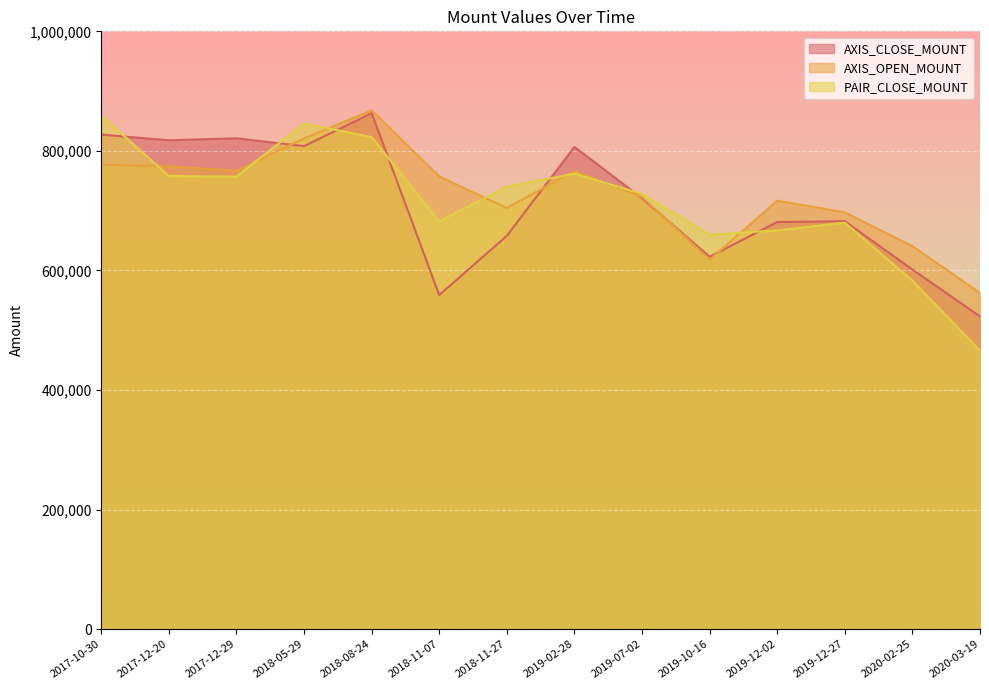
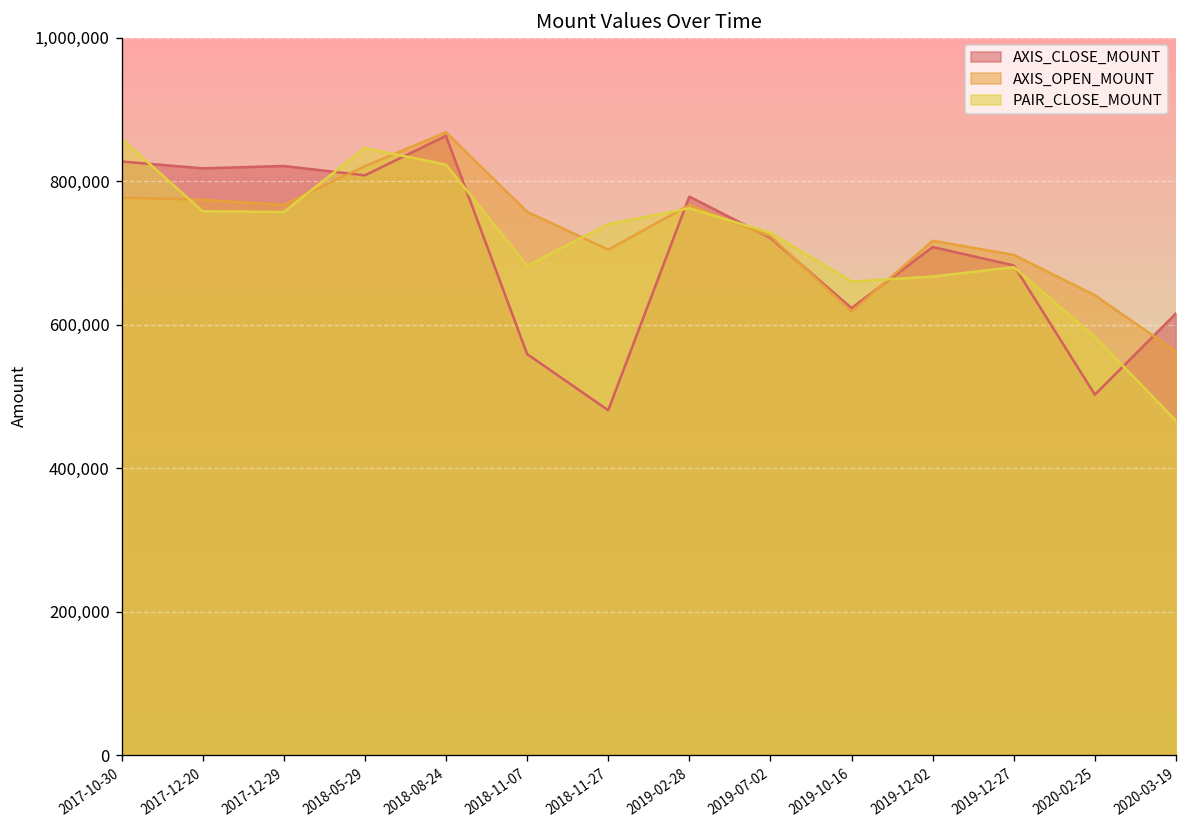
  {
    "AXIS_CLOSE_MOUNT": {
      "2017-10-30": "830,000",
      "2017-12-20": "820,000",
      "2017-12-29": "820,000",
      "2018-05-29": "810,000",
      "2018-08-24": "860,000",
      "2018-11-07": "560,000",
-     "2018-11-27": "660,000",
-     "2019-02-28": "810,000",
+     "2018-11-27": "480,000",
+     "2019-02-28": "780,000",
      "2019-10-16": "620,000",
-     "2019-12-02": "680,000",
-     "2020-02-25": "600,000",
-     "2020-03-19": "520,000"
+     "2019-12-02": "710,000",
+     "2020-02-25": "500,000",
+     "2020-03-19": "620,000"
    }
  }
